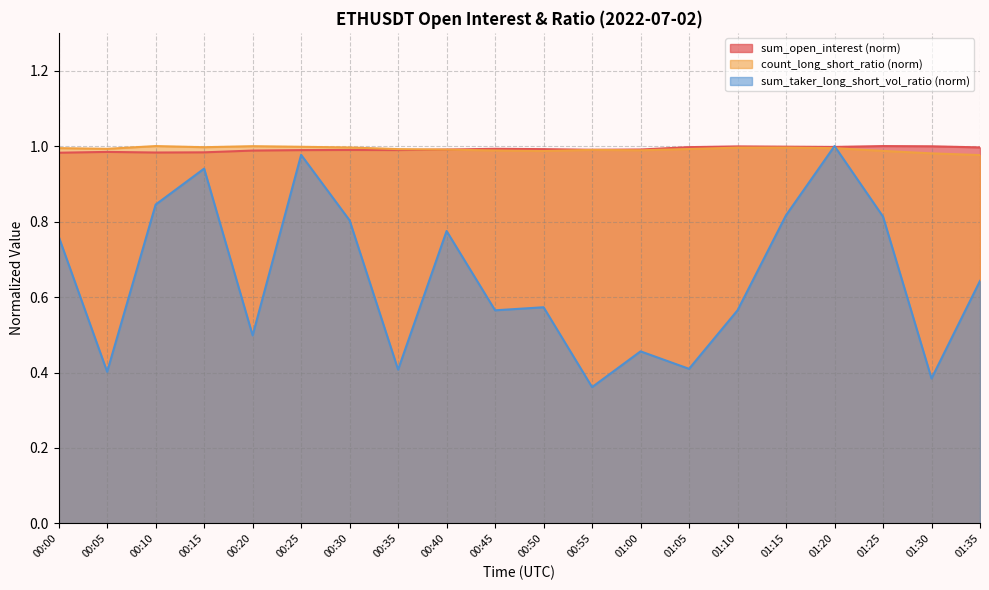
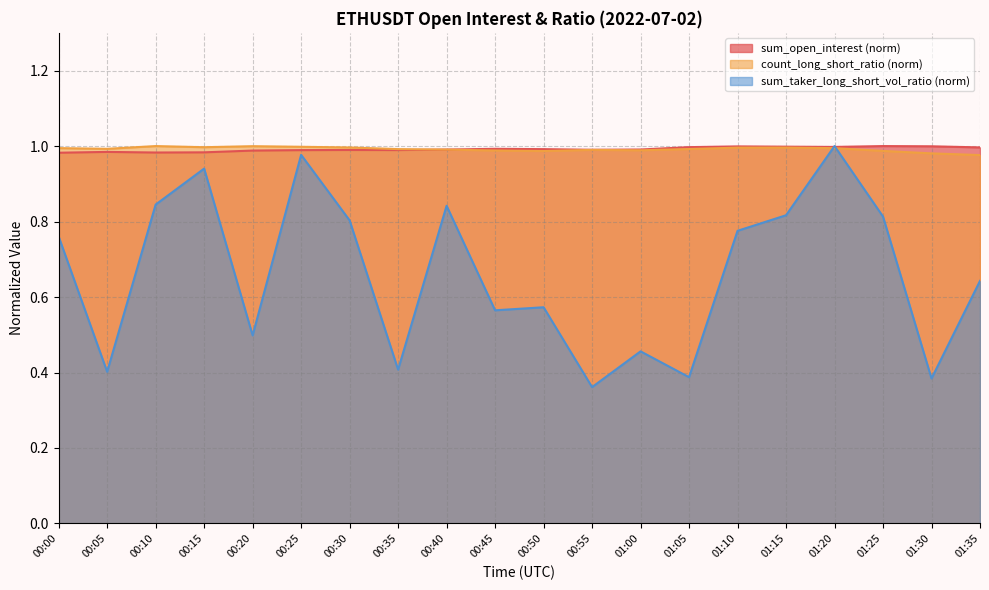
  {
    "sum_open_interest (norm)": {
      "00:00": 0.98,
      "00:05": 0.98,
      "00:10": 0.98,
      "00:15": 0.98,
      "00:20": 0.99,
      "00:25": 0.99,
      "01:25": 1.00,
      "01:30": 1.00,
      "01:35": 1.00
    },
    "count_long_short_ratio (norm)": {
      "00:00": 0.99,
      "00:05": 0.99,
      "00:10": 1.00,
      "00:15": 1.00,
      "00:20": 1.00,
      "00:25": 1.00,
      "01:25": 0.99,
      "01:30": 0.98,
      "01:35": 0.98
    },
    "sum_taker_long_short_vol_ratio (norm)": {
      "00:00": 0.76,
      "00:05": 0.40,
      "00:10": 0.84,
      "00:15": 0.94,
      "00:20": 0.50,
      "00:25": 0.98,
      "00:30": 0.80,
      "00:35": 0.41,
-     "00:40": 0.77,
+     "00:40": 0.84,
      "00:45": 0.56,
      "00:50": 0.57,
      "00:55": 0.36,
      "01:00": 0.46,
-     "01:05": 0.41,
-     "01:10": 0.56,
+     "01:05": 0.39,
+     "01:10": 0.78,
      "01:15": 0.82,
      "01:25": 0.81,
      "01:30": 0.38,
      "01:35": 0.64
    }
  }
